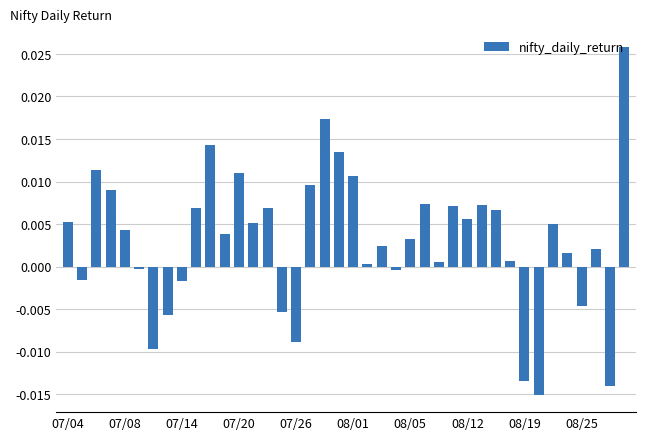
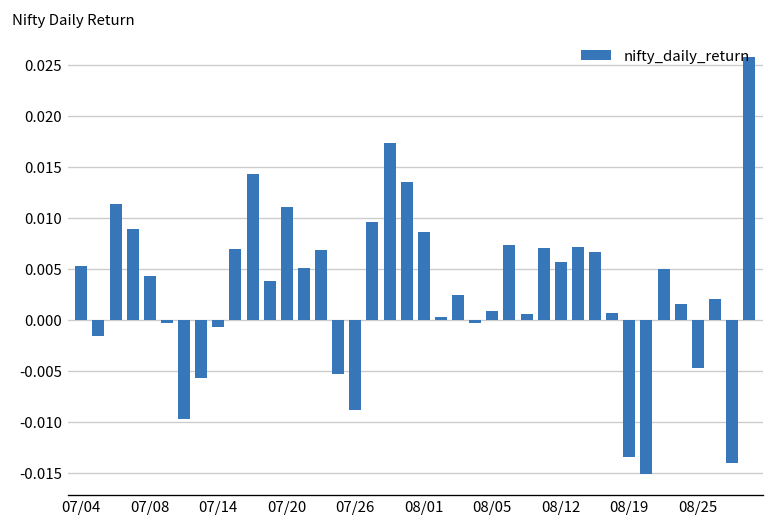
  {
    "07/04": 0.005,
    "07/08": 0.004,
-   "07/14": -0.002,
+   "07/14": -0.001,
    "07/20": 0.011,
    "07/26": -0.009,
-   "08/01": 0.011,
-   "08/05": 0.003,
+   "08/01": 0.009,
+   "08/05": 0.001,
    "08/12": 0.006,
    "08/19": -0.013,
    "08/25": -0.005
  }
